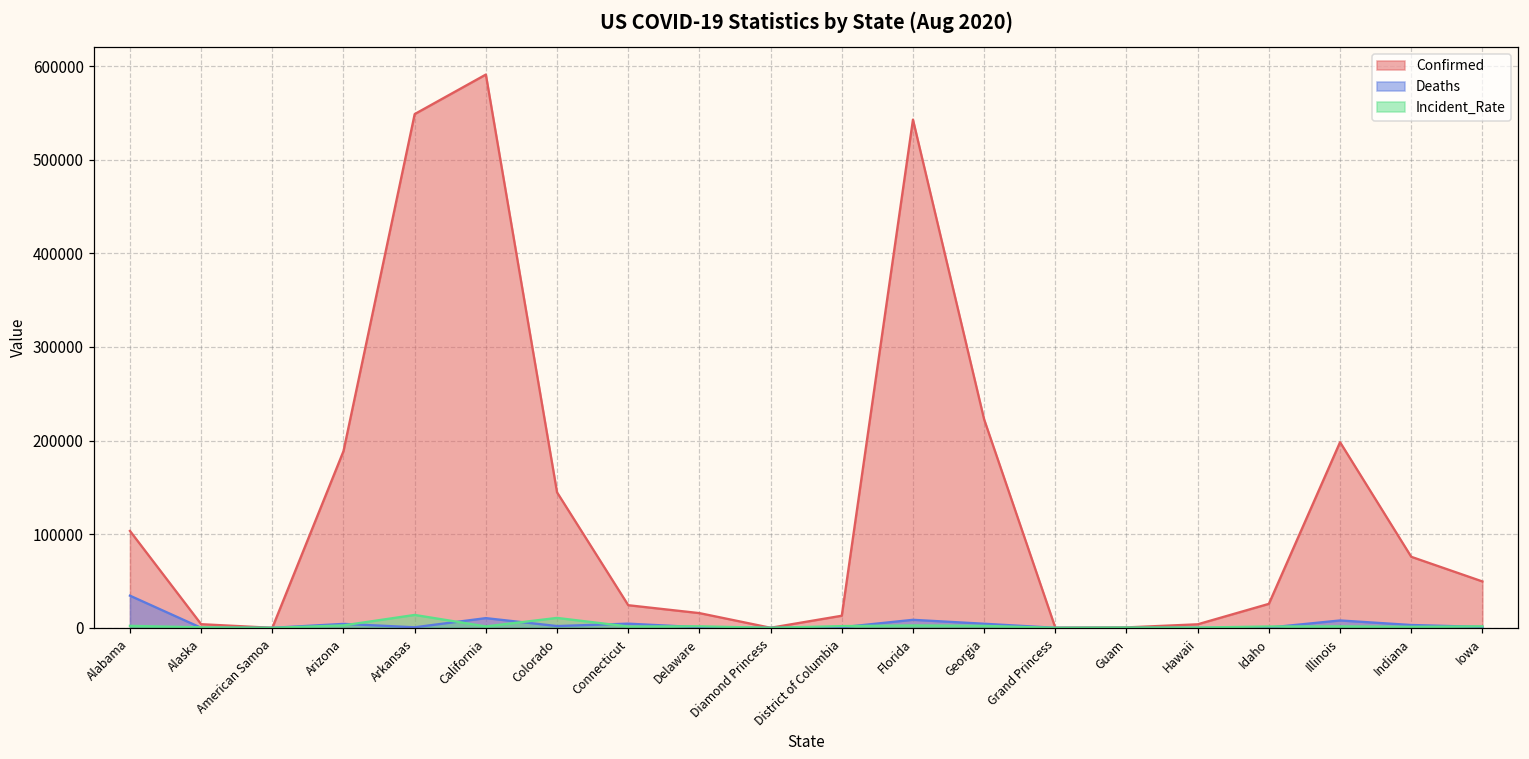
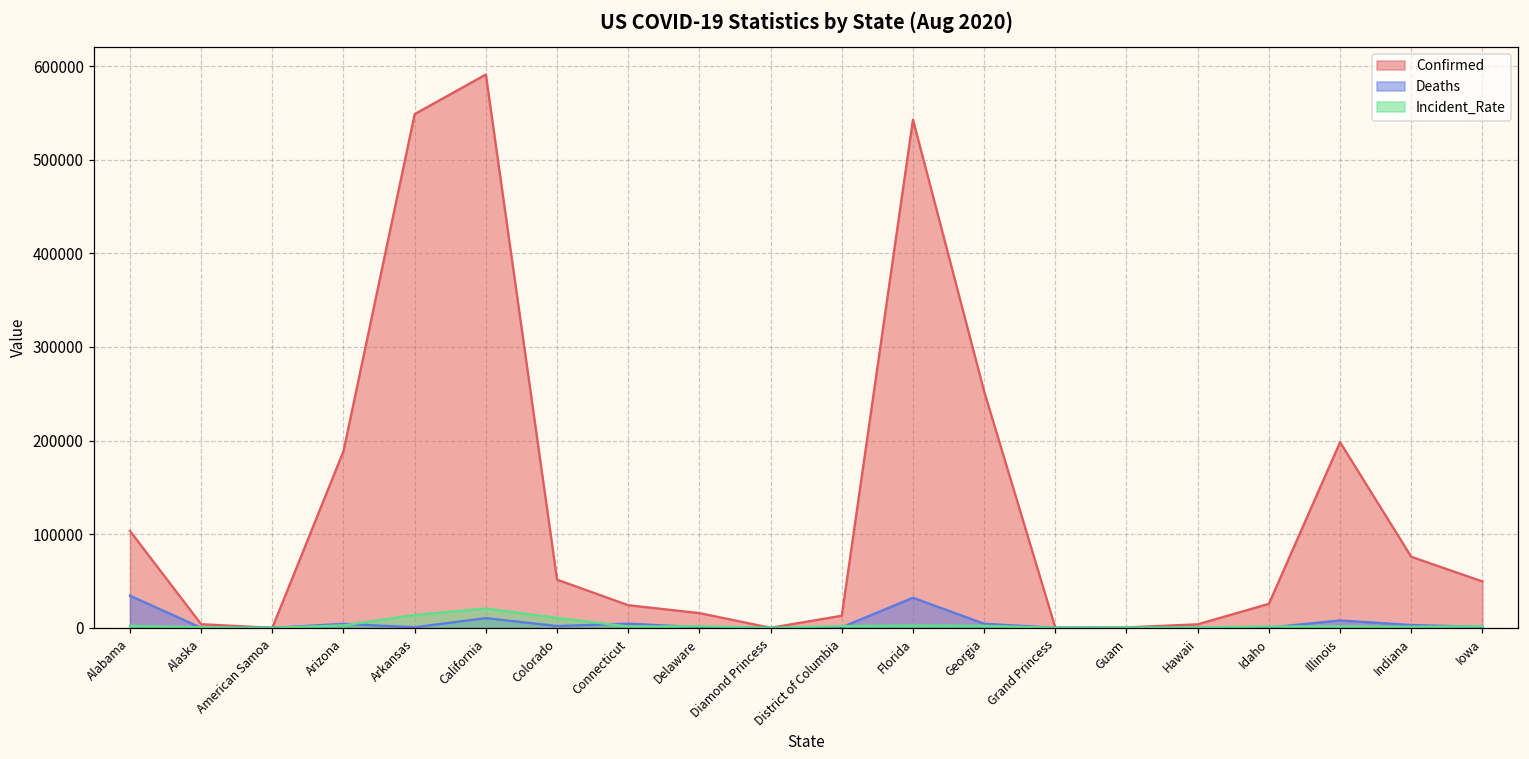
  {
    "Confirmed": {
      "Alabama": 100000,
      "Alaska": 0,
      "Arizona": 190000,
      "Arkansas": 550000,
      "California": 590000,
-     "Colorado": 140000,
+     "Colorado": 50000,
      "Connecticut": 20000,
      "Delaware": 20000,
      "District of Columbia": 10000,
      "Florida": 540000,
-     "Georgia": 220000,
+     "Georgia": 250000,
      "Hawaii": 0,
      "Idaho": 30000,
      "Illinois": 200000,
      "Indiana": 80000,
      "Iowa": 50000
    },
    "Deaths": {
      "Alabama": 30000,
      "Arkansas": 0,
      "California": 10000,
      "Colorado": 0,
      "Connecticut": 0,
-     "Florida": 10000,
+     "Florida": 30000,
      "Illinois": 10000
    },
    "Incident_Rate": {
      "Alabama": 0,
      "Arkansas": 10000,
-     "California": 0,
+     "California": 20000,
      "Colorado": 10000,
      "Connecticut": 0,
      "Florida": 0,
      "Illinois": 0
    }
  }
